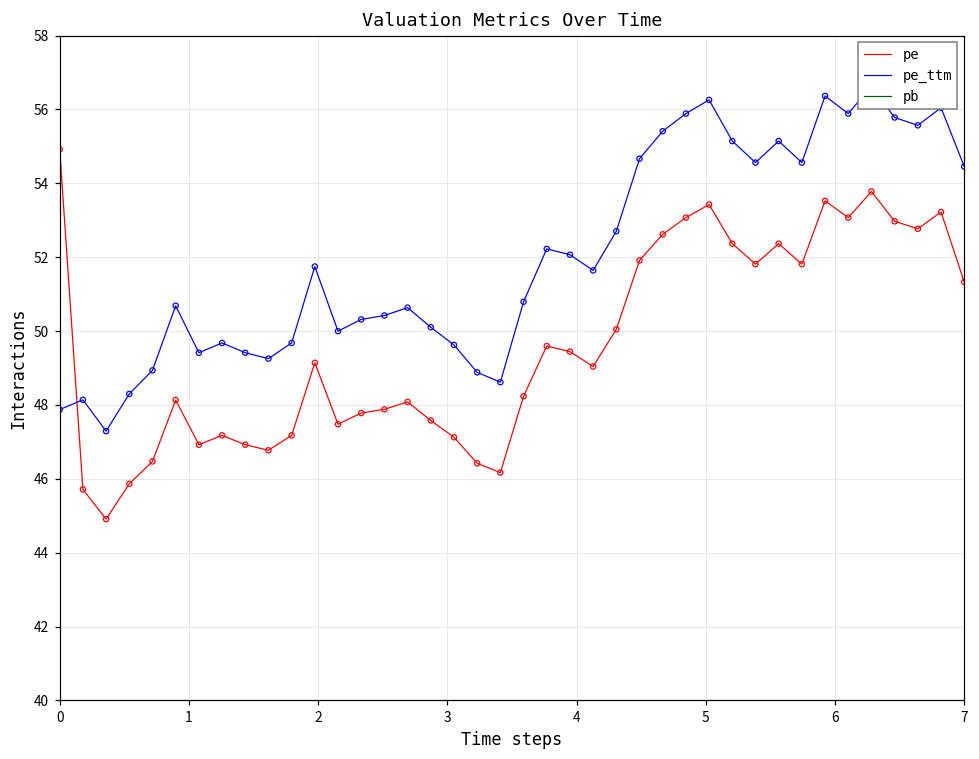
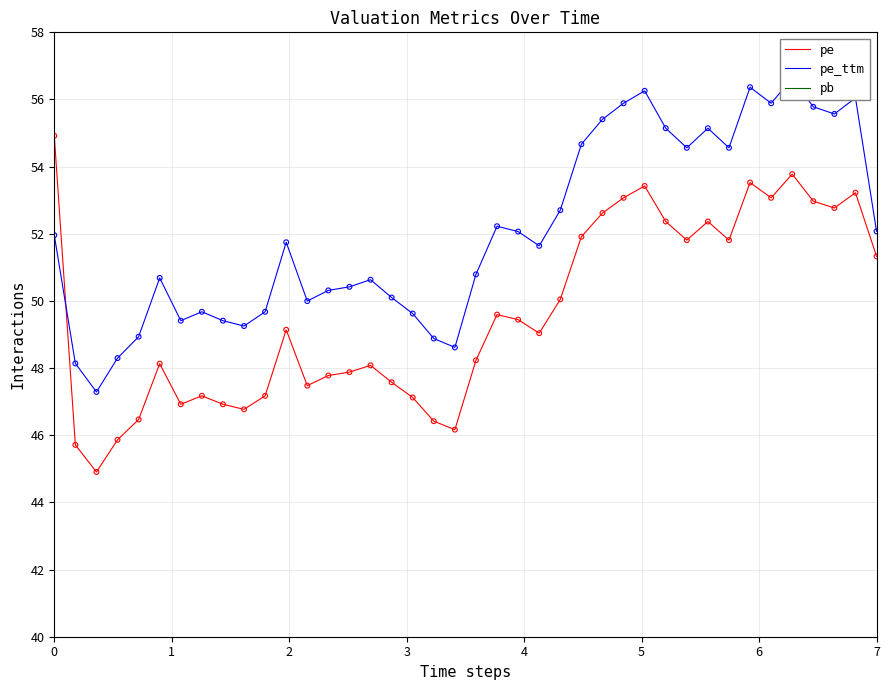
  {
    "pe": {
      "0": 54.9,
      "7": 51.3
    },
    "pe_ttm": {
-     "0": 47.9,
-     "7": 54.5
+     "0": 52.0,
+     "7": 52.1
    }
  }
